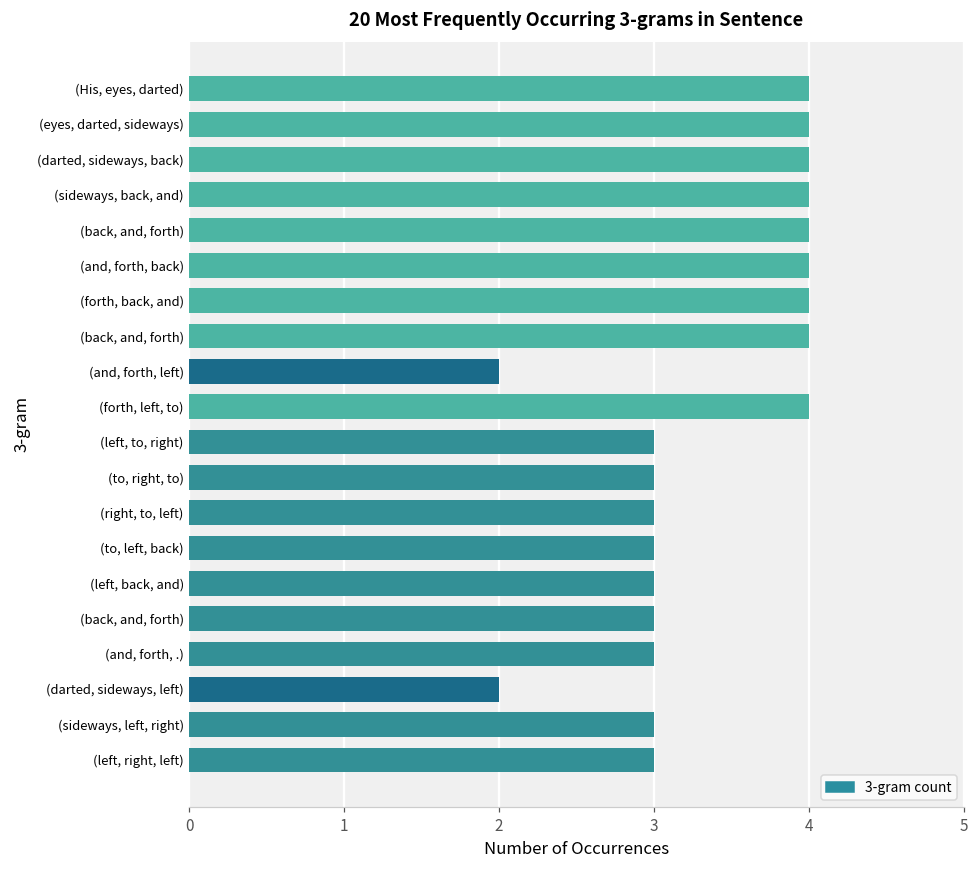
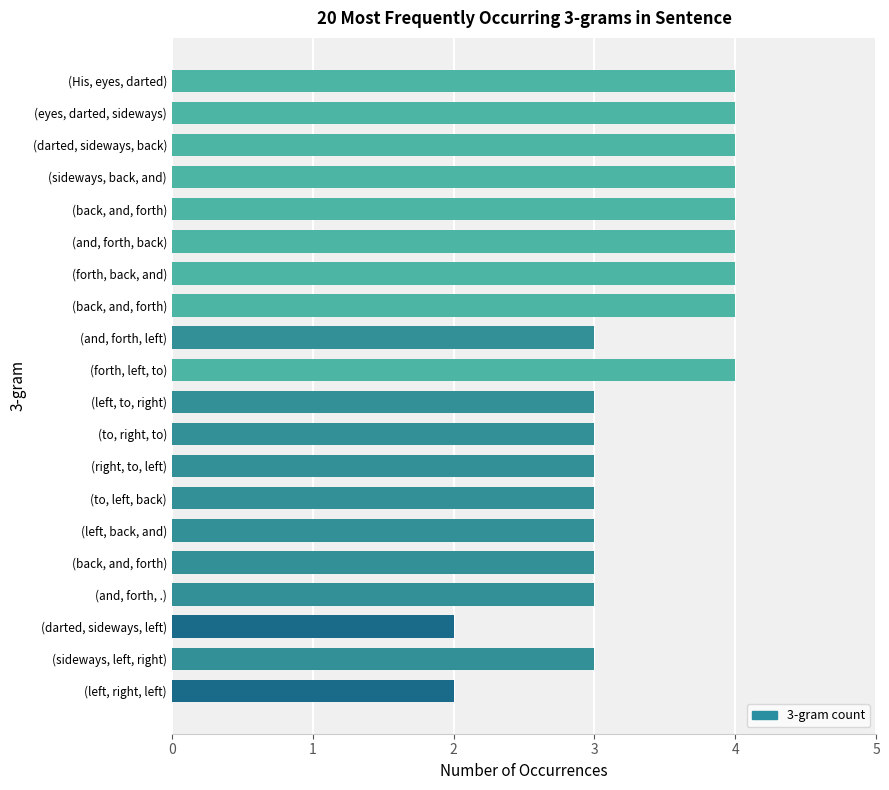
  {
    "(His, eyes, darted)": 4,
    "(eyes, darted, sideways)": 4,
    "(darted, sideways, back)": 4,
    "(sideways, back, and)": 4,
    "(and, forth, back)": 4,
    "(forth, back, and)": 4,
-   "(and, forth, left)": 2,
+   "(and, forth, left)": 3,
    "(forth, left, to)": 4,
    "(left, to, right)": 3,
    "(to, right, to)": 3,
    "(right, to, left)": 3,
    "(to, left, back)": 3,
    "(left, back, and)": 3,
    "(and, forth, .)": 3,
    "(darted, sideways, left)": 2,
    "(sideways, left, right)": 3,
-   "(left, right, left)": 3
+   "(left, right, left)": 2
  }
